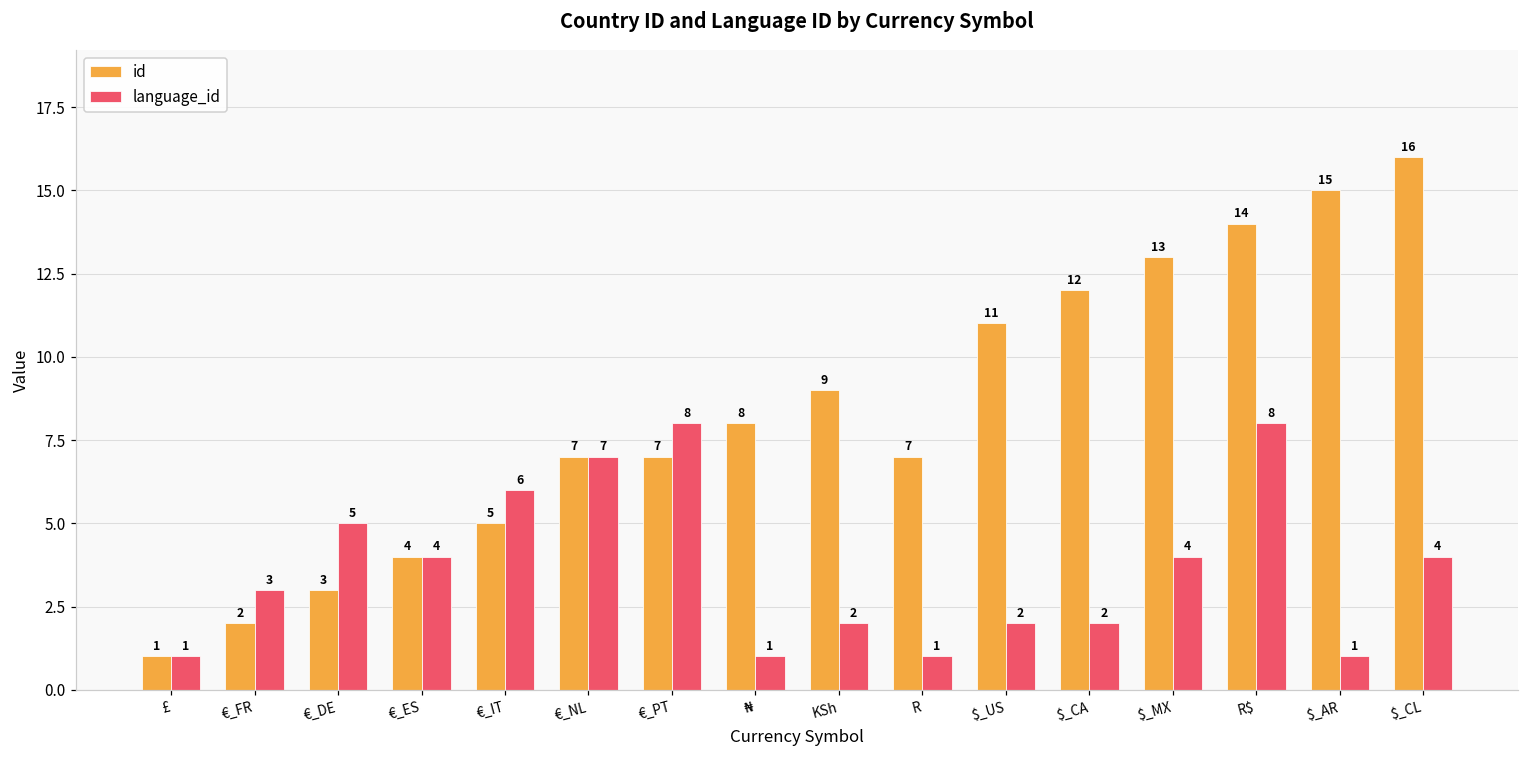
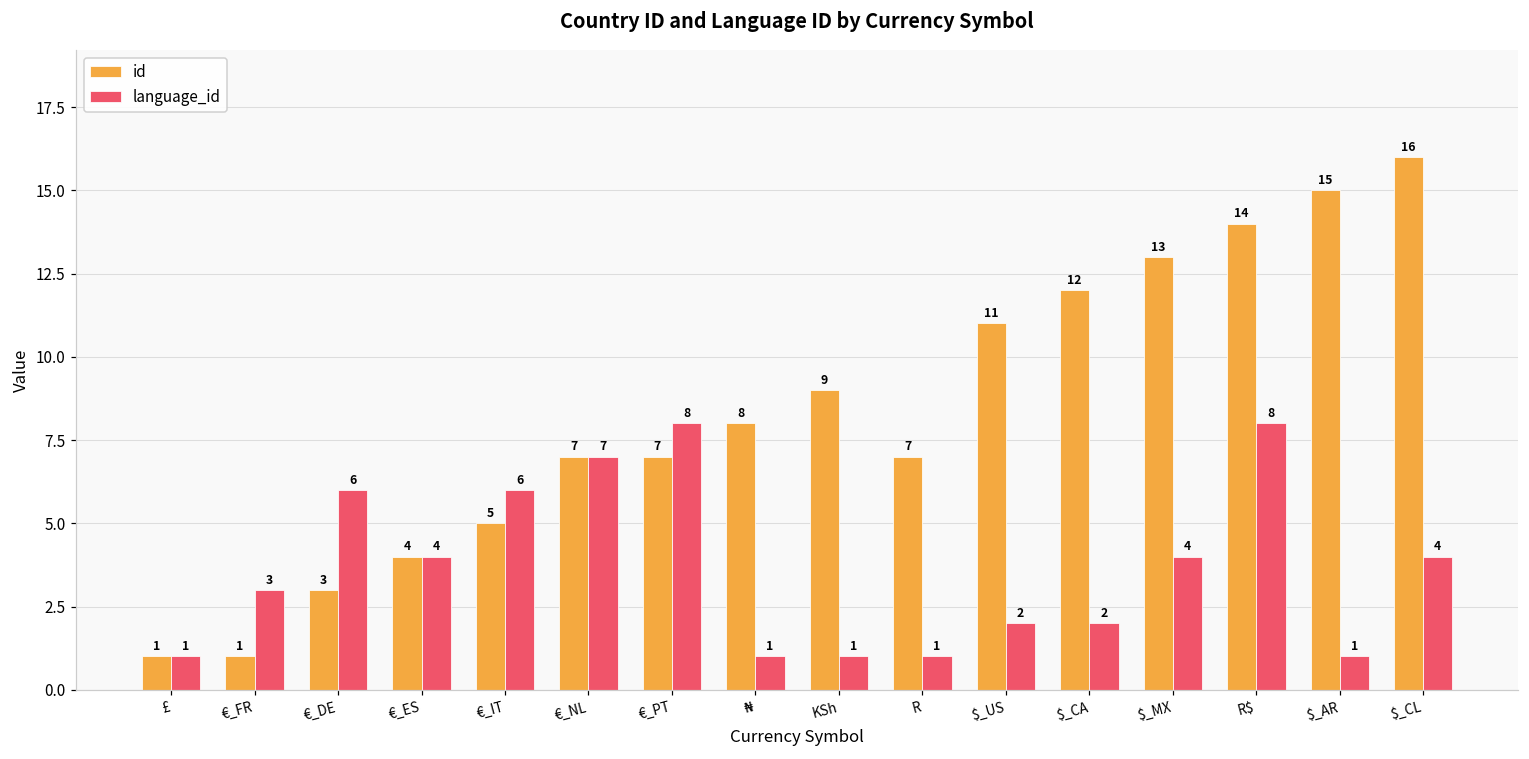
  {
    "id": {
      "£": 1,
-     "€_FR": 2,
+     "€_FR": 1,
      "€_DE": 3,
      "€_ES": 4,
      "€_IT": 5,
      "€_NL": 7,
      "€_PT": 7,
      "₦": 8,
      "KSh": 9,
      "R": 7,
      "$_US": 11,
      "$_CA": 12,
      "$_MX": 13,
      "R$": 14,
      "$_AR": 15,
      "$_CL": 16
    },
    "language_id": {
      "£": 1,
      "€_FR": 3,
-     "€_DE": 5,
+     "€_DE": 6,
      "€_ES": 4,
      "€_IT": 6,
      "€_NL": 7,
      "€_PT": 8,
      "₦": 1,
-     "KSh": 2,
+     "KSh": 1,
      "R": 1,
      "$_US": 2,
      "$_CA": 2,
      "$_MX": 4,
      "R$": 8,
      "$_AR": 1,
      "$_CL": 4
    }
  }
